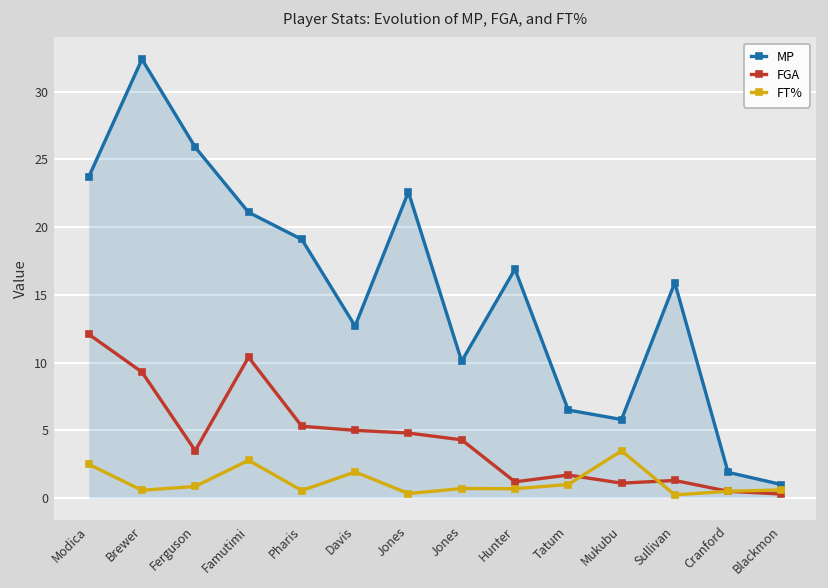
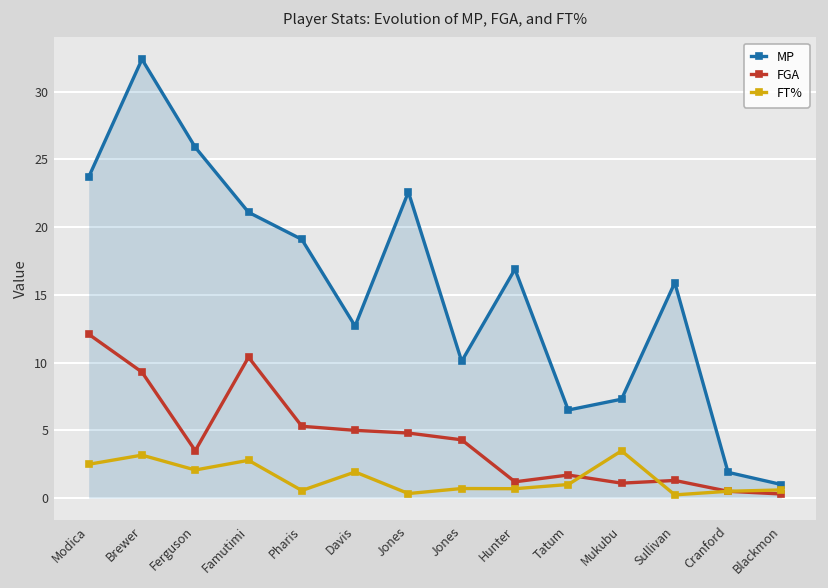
  {
    "MP": {
      "Modica": 23.7,
      "Brewer": 32.4,
      "Ferguson": 25.9,
      "Famutimi": 21.1,
      "Pharis": 19.1,
      "Davis": 12.7,
      "Hunter": 16.9,
      "Tatum": 6.5,
-     "Mukubu": 5.8,
+     "Mukubu": 7.3,
      "Sullivan": 15.9,
      "Cranford": 1.9,
      "Blackmon": 1.0
    },
    "FGA": {
      "Modica": 12.1,
      "Brewer": 9.3,
      "Ferguson": 3.5,
      "Famutimi": 10.4,
      "Pharis": 5.3,
      "Davis": 5.0,
      "Hunter": 1.2,
      "Tatum": 1.7,
      "Mukubu": 1.1,
      "Sullivan": 1.3,
      "Blackmon": 0.3
    },
    "FT%": {
      "Modica": 2.5,
-     "Brewer": 0.6,
-     "Ferguson": 0.9,
+     "Brewer": 3.2,
+     "Ferguson": 2.1,
      "Famutimi": 2.8,
      "Pharis": 0.6,
      "Davis": 1.9,
      "Hunter": 0.7,
      "Tatum": 1.0,
      "Mukubu": 3.5,
      "Sullivan": 0.2,
      "Blackmon": 0.6
    }
  }
